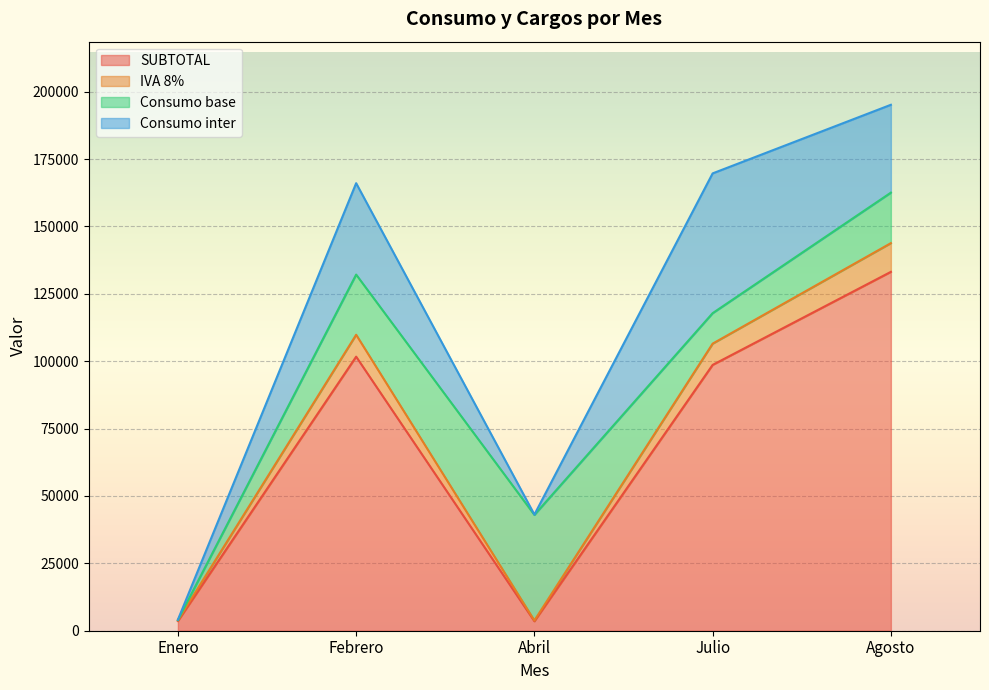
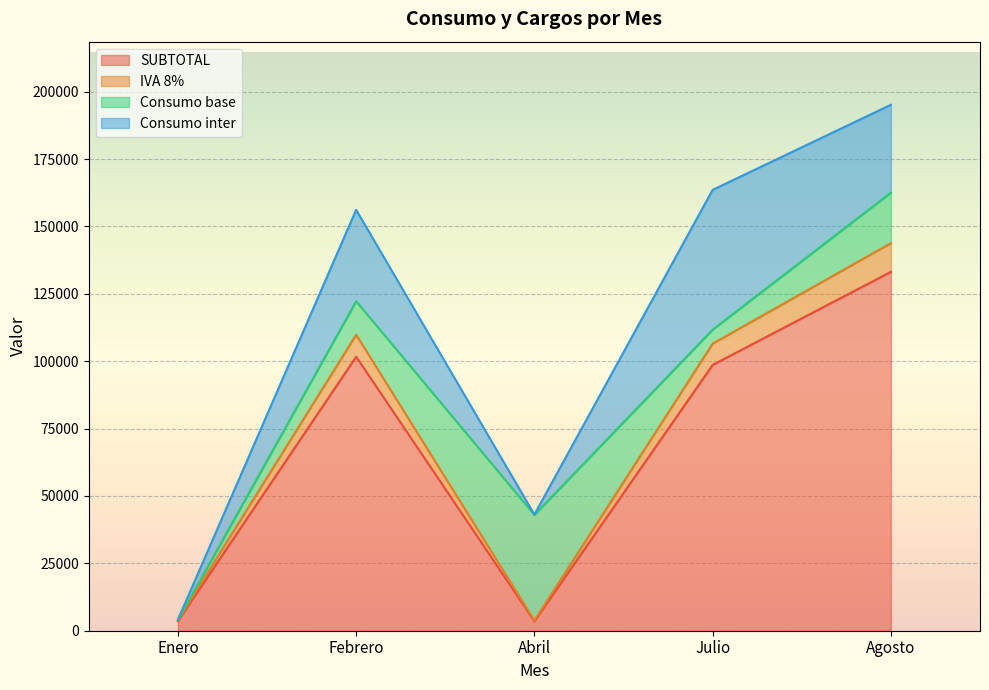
  {
    "Consumo base": {
-     "Febrero": 22000,
-     "Julio": 11000,
+     "Febrero": 12000,
+     "Julio": 5000,
      "Agosto": 19000
    },
    "Consumo inter": {
      "Febrero": 34000,
      "Julio": 52000,
      "Agosto": 33000
    }
  }
